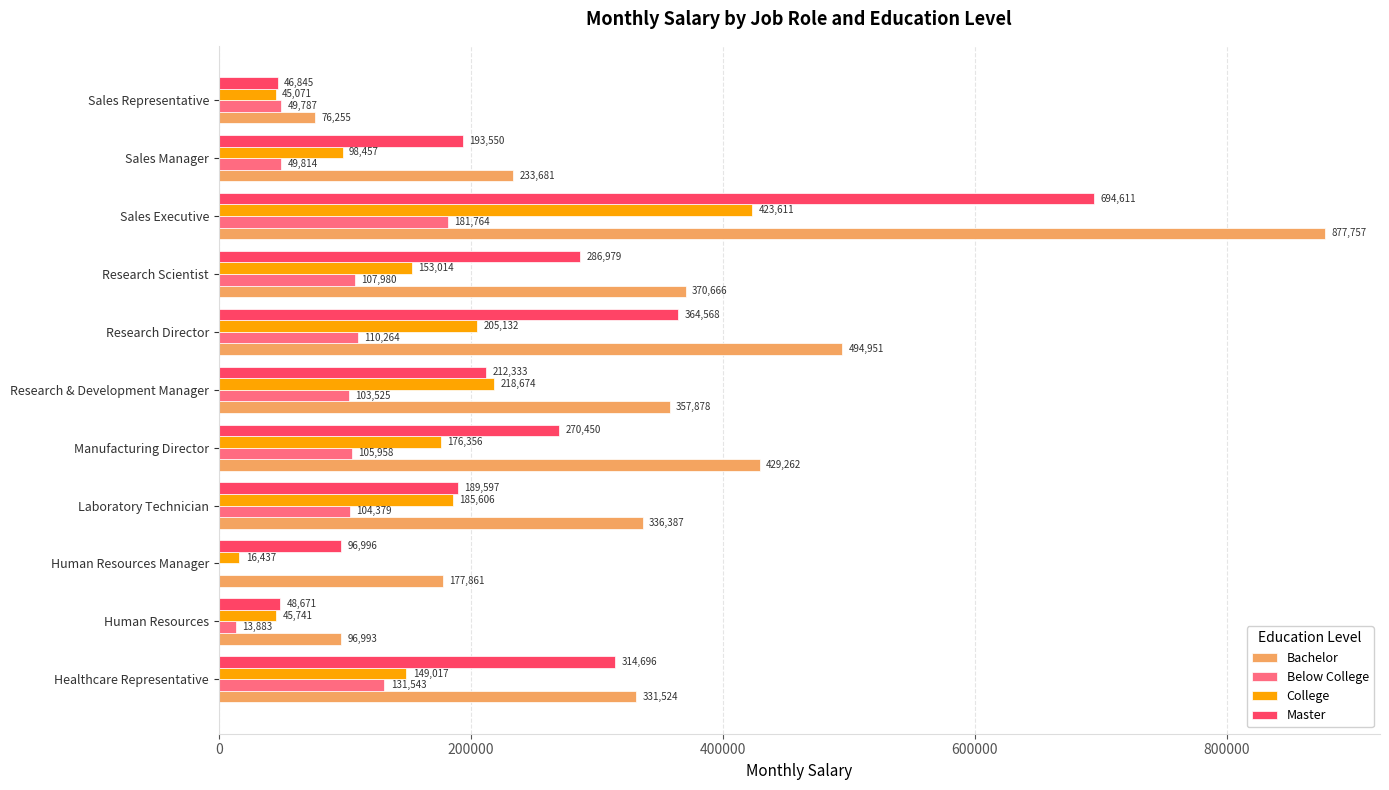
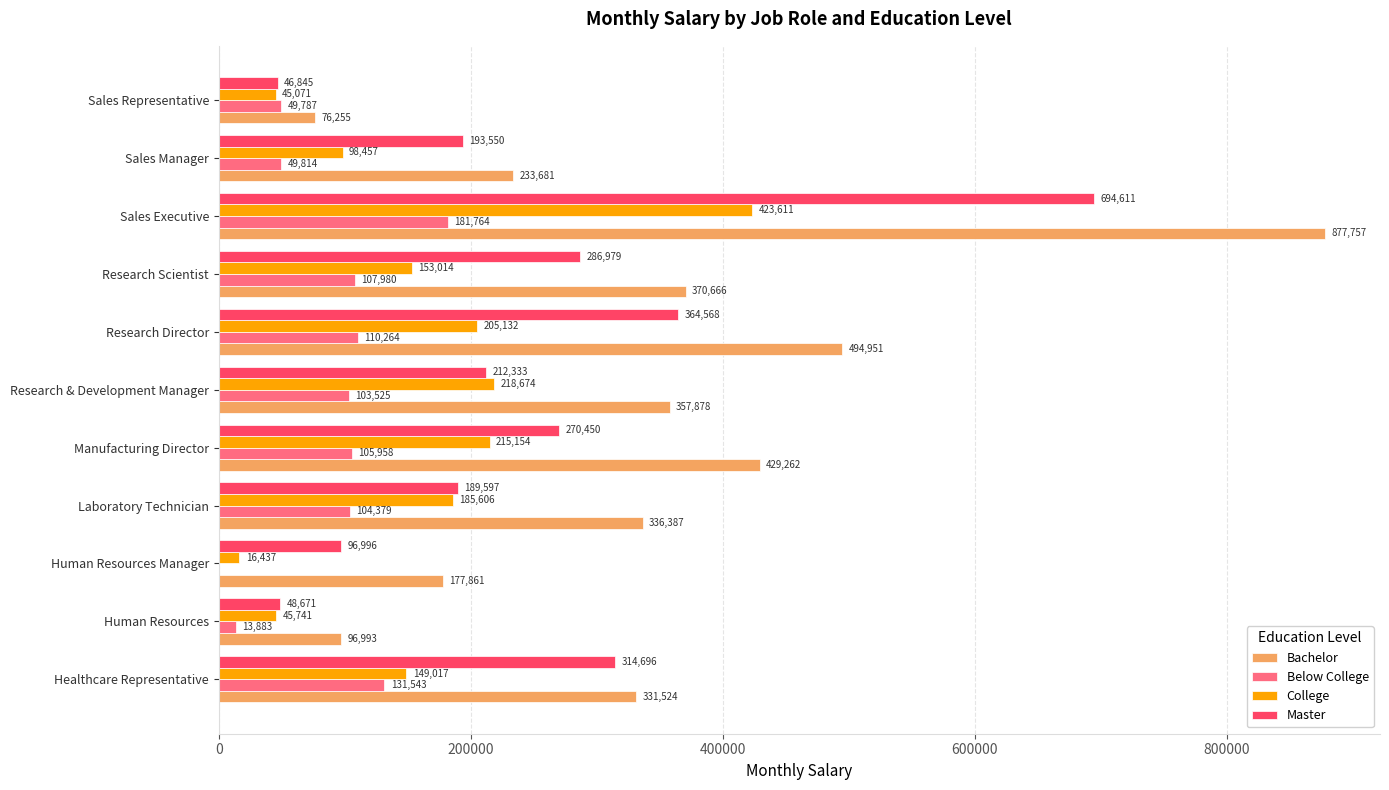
  {
    "Bachelor": {
      "Sales Representative": "76,255",
      "Sales Manager": "233,681",
      "Sales Executive": "877,757",
      "Research Scientist": "370,666",
      "Research Director": "494,951",
      "Research & Development Manager": "357,878",
      "Manufacturing Director": "429,262",
      "Laboratory Technician": "336,387",
      "Human Resources Manager": "177,861",
      "Human Resources": "96,993",
      "Healthcare Representative": "331,524"
    },
    "College": {
      "Sales Representative": "45,071",
      "Sales Manager": "98,457",
      "Sales Executive": "423,611",
      "Research Scientist": "153,014",
      "Research Director": "205,132",
      "Research & Development Manager": "218,674",
-     "Manufacturing Director": "176,356",
+     "Manufacturing Director": "215,154",
      "Laboratory Technician": "185,606",
      "Human Resources Manager": "16,437",
      "Human Resources": "45,741",
      "Healthcare Representative": "149,017"
    }
  }
